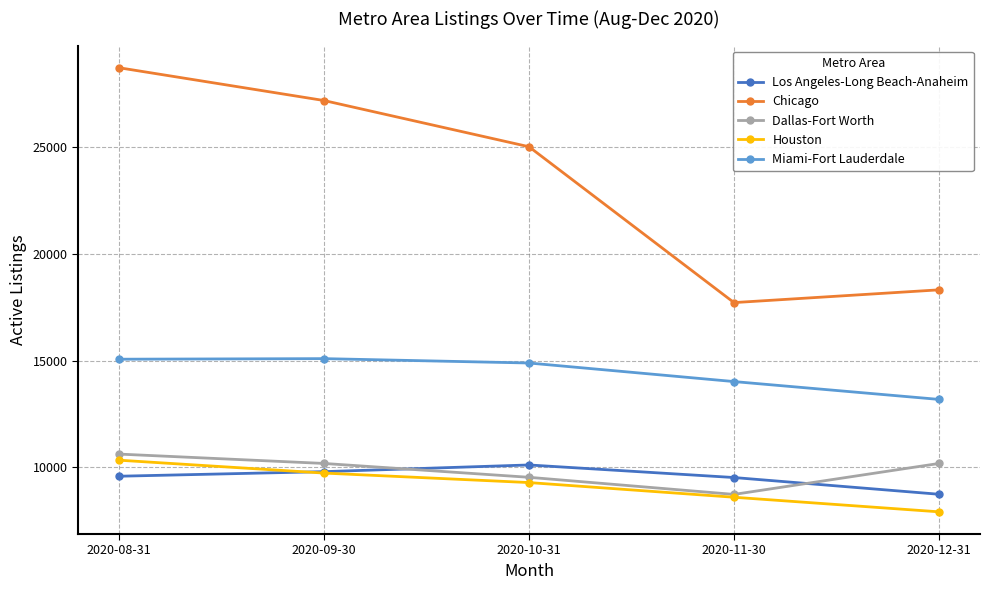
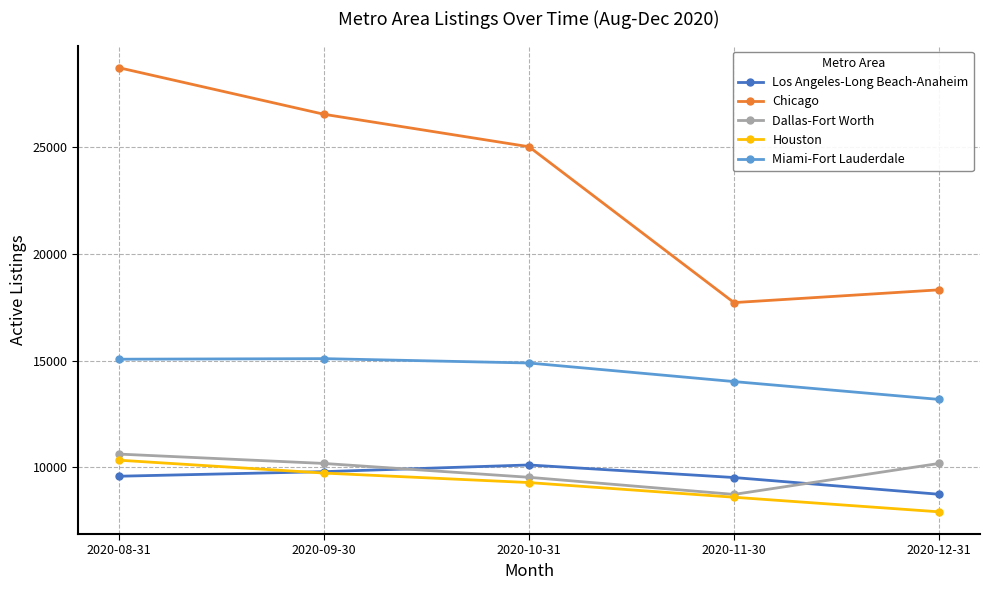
  {
    "Chicago": {
      "2020-08-31": 28700,
-     "2020-09-30": 27200,
+     "2020-09-30": 26500,
      "2020-10-31": 25000,
      "2020-11-30": 17700,
      "2020-12-31": 18300
    },
    "Dallas-Fort Worth": {
      "2020-08-31": 10600,
      "2020-09-30": 10200,
      "2020-10-31": 9500,
      "2020-11-30": 8700,
      "2020-12-31": 10200
    },
    "Houston": {
      "2020-08-31": 10300,
      "2020-10-31": 9300,
      "2020-11-30": 8600,
      "2020-12-31": 7900
    }
  }
